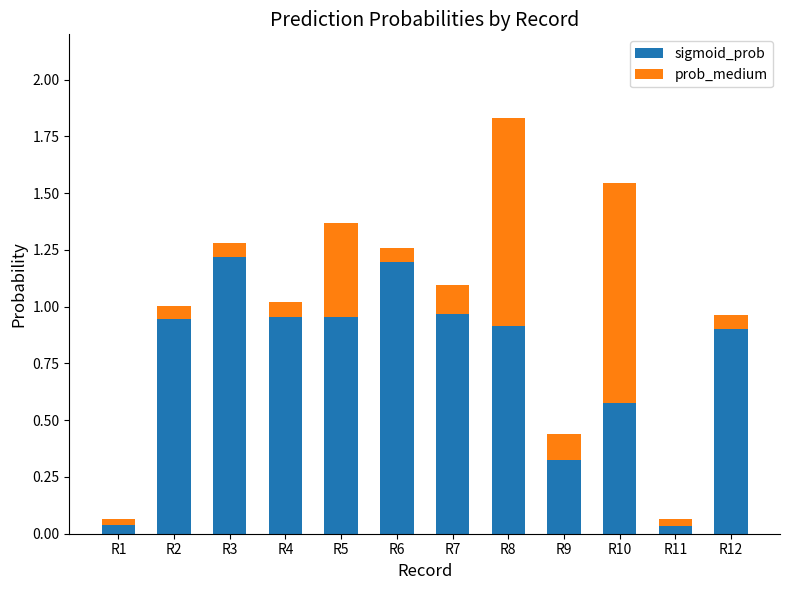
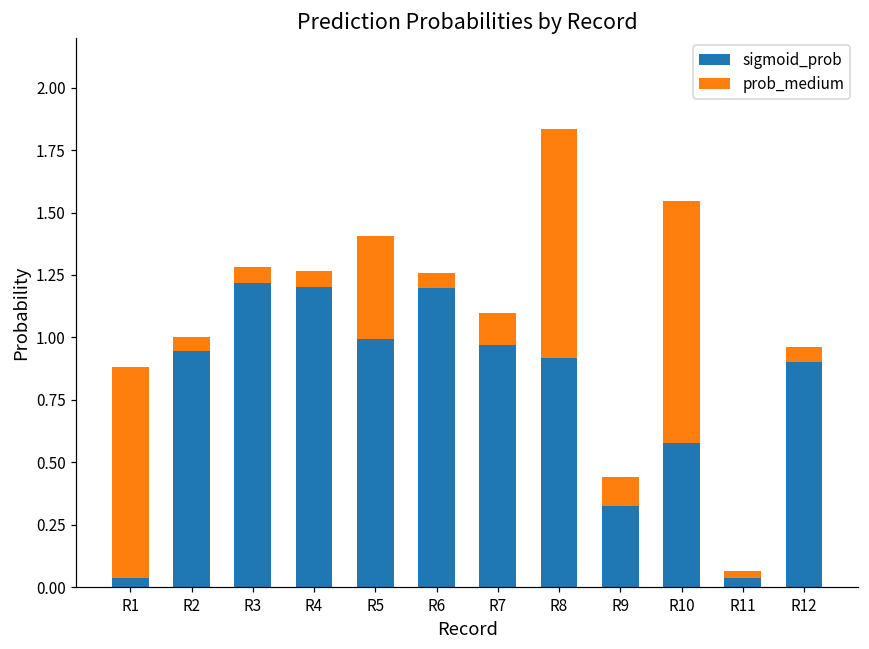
  {
    "sigmoid_prob": {
      "R1": 0.04,
      "R2": 0.95,
      "R3": 1.22,
-     "R4": 0.96,
-     "R5": 0.95,
+     "R4": 1.20,
+     "R5": 0.99,
      "R6": 1.20,
      "R7": 0.97,
      "R8": 0.92,
      "R9": 0.32,
      "R10": 0.58,
      "R11": 0.04,
      "R12": 0.90
    },
    "prob_medium": {
-     "R1": 0.03,
+     "R1": 0.84,
      "R2": 0.06,
      "R3": 0.06,
      "R4": 0.07,
      "R5": 0.41,
      "R6": 0.06,
      "R7": 0.13,
      "R8": 0.92,
      "R9": 0.12,
      "R10": 0.97,
      "R11": 0.03,
      "R12": 0.06
    }
  }
